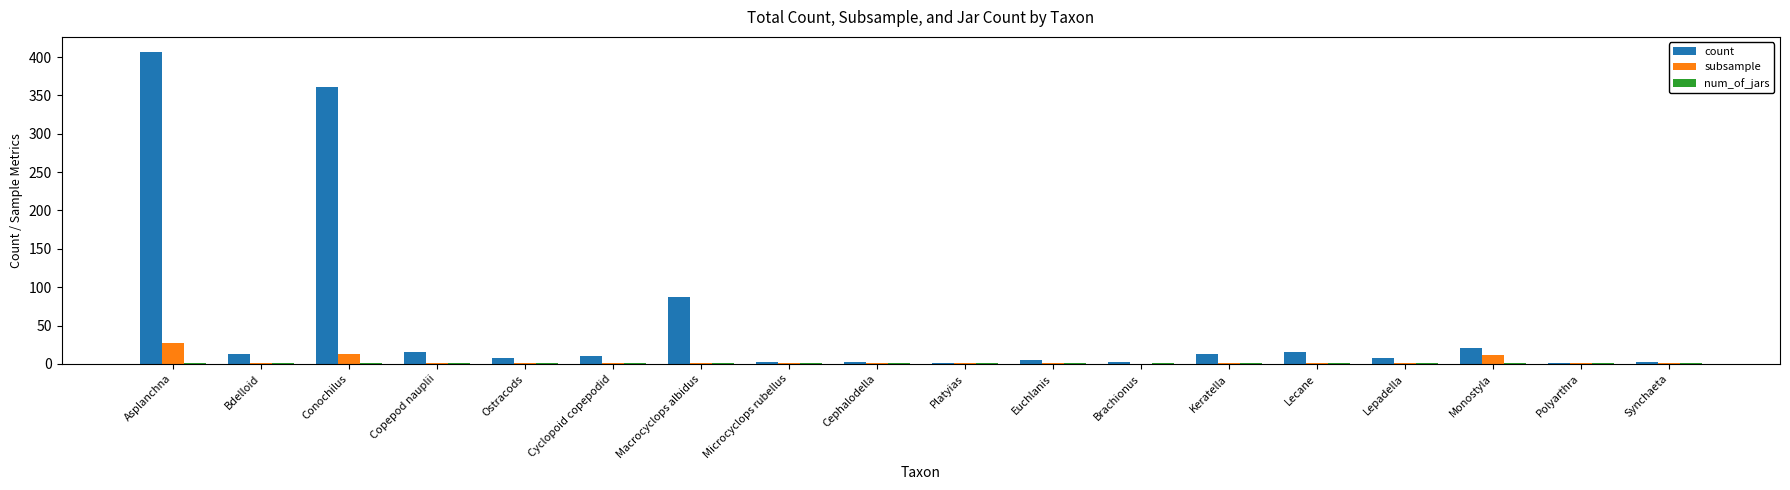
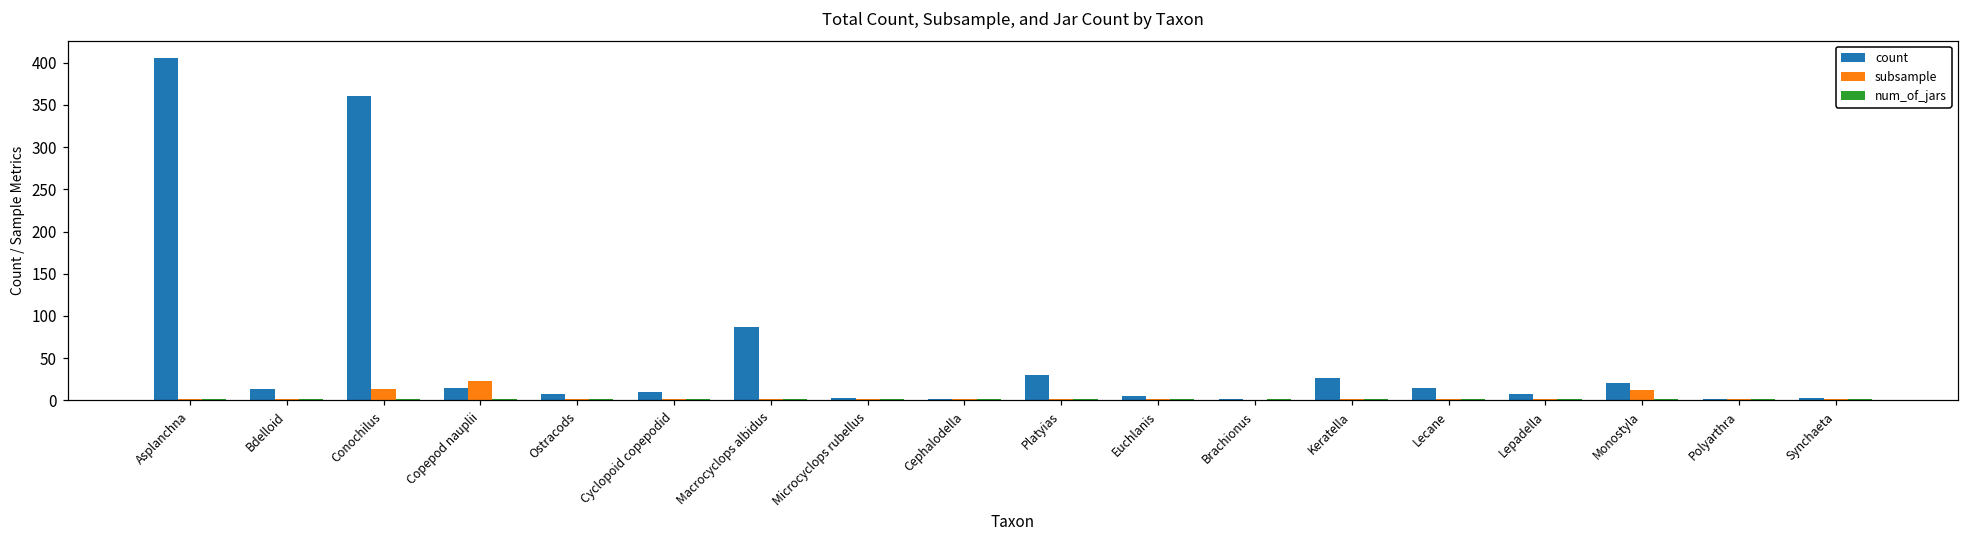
  {
    "count": {
      "Asplanchna": 410,
      "Bdelloid": 10,
      "Conochilus": 360,
      "Copepod nauplii": 20,
      "Ostracods": 10,
      "Cyclopoid copepodid": 10,
      "Macrocyclops albidus": 90,
-     "Platyias": 0,
+     "Platyias": 30,
      "Euchlanis": 10,
-     "Keratella": 10,
+     "Keratella": 30,
      "Lecane": 20,
      "Lepadella": 10,
      "Monostyla": 20
    },
    "subsample": {
-     "Asplanchna": 30,
+     "Asplanchna": 0,
      "Conochilus": 10,
-     "Copepod nauplii": 0,
+     "Copepod nauplii": 20,
      "Brachionus": 0,
      "Monostyla": 10
    }
  }
